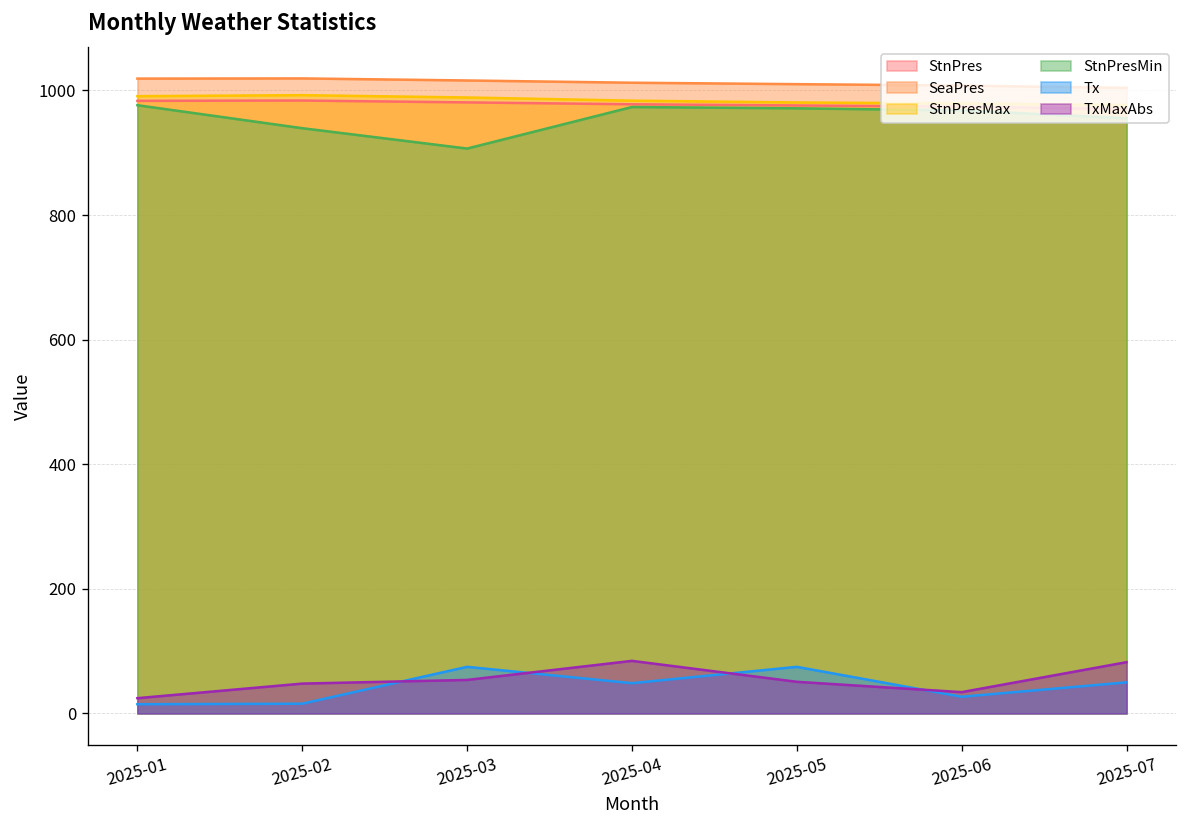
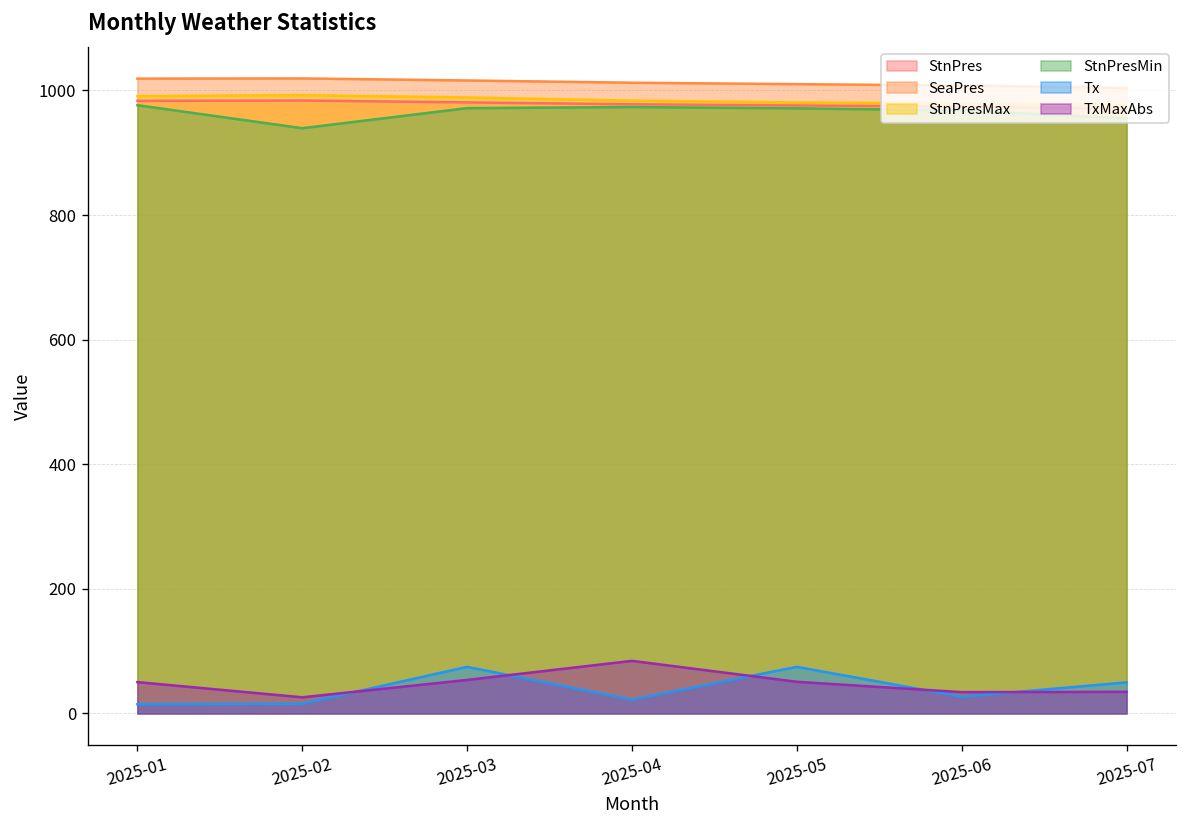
  {
    "StnPresMin": {
      "2025-01": 980,
      "2025-02": 940,
-     "2025-03": 910
+     "2025-03": 970
    },
    "Tx": {
      "2025-01": 10,
      "2025-02": 20,
      "2025-03": 70,
-     "2025-04": 50,
+     "2025-04": 20,
      "2025-05": 70,
      "2025-06": 30,
      "2025-07": 50
    },
    "TxMaxAbs": {
-     "2025-01": 20,
-     "2025-02": 50,
+     "2025-01": 50,
+     "2025-02": 30,
      "2025-03": 50,
      "2025-04": 80,
      "2025-05": 50,
      "2025-06": 30,
-     "2025-07": 80
+     "2025-07": 30
    }
  }
